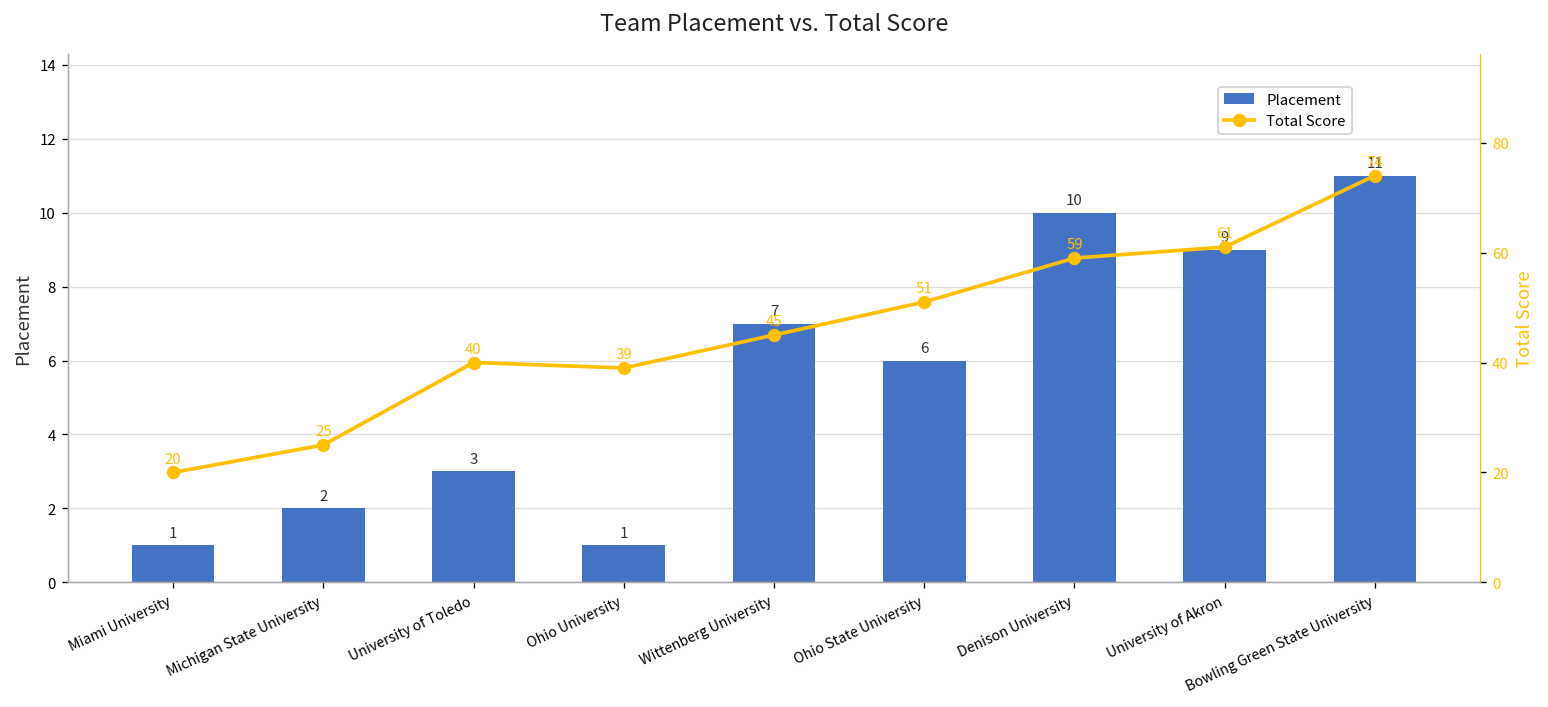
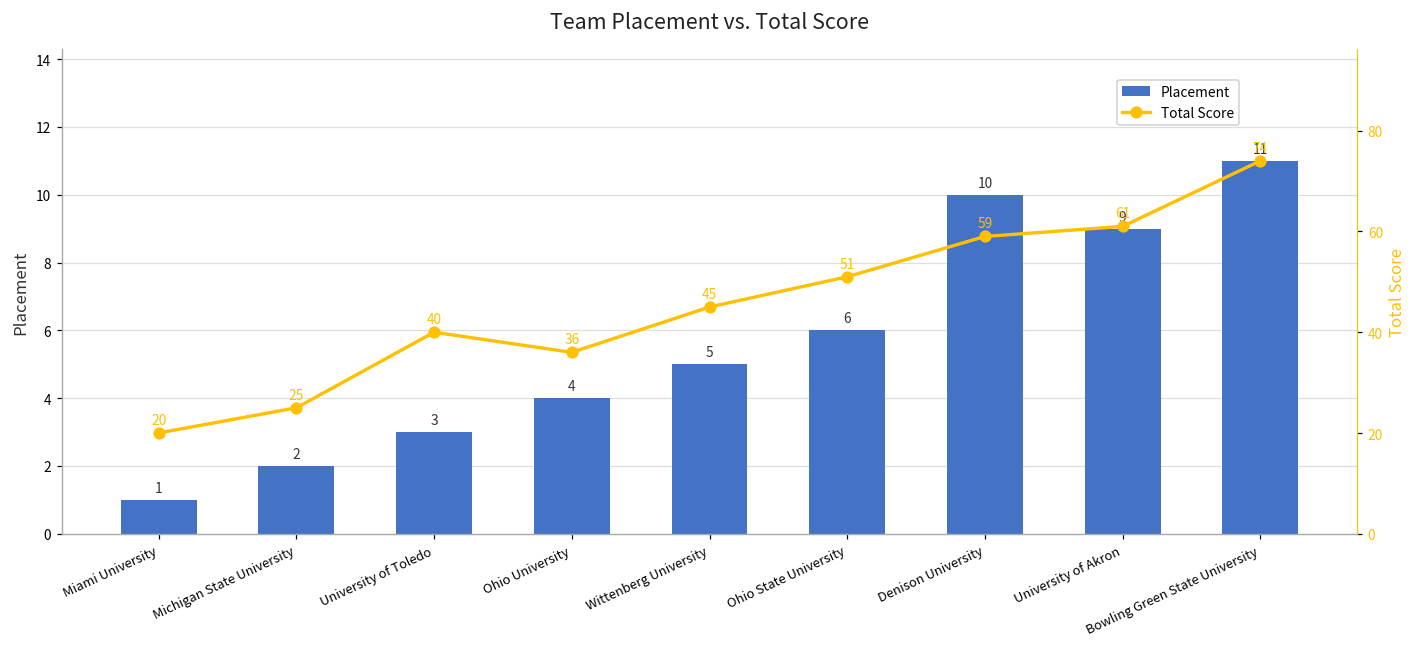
  {
    "Placement": {
      "Miami University": 1,
      "Michigan State University": 2,
      "University of Toledo": 3,
-     "Ohio University": 1,
-     "Wittenberg University": 7,
+     "Ohio University": 4,
+     "Wittenberg University": 5,
      "Ohio State University": 6,
      "Denison University": 10
    },
    "Total Score": {
      "Miami University": 20,
      "Michigan State University": 25,
      "University of Toledo": 40,
-     "Ohio University": 39,
+     "Ohio University": 36,
      "Wittenberg University": 45,
      "Ohio State University": 51,
      "Denison University": 59
    }
  }
